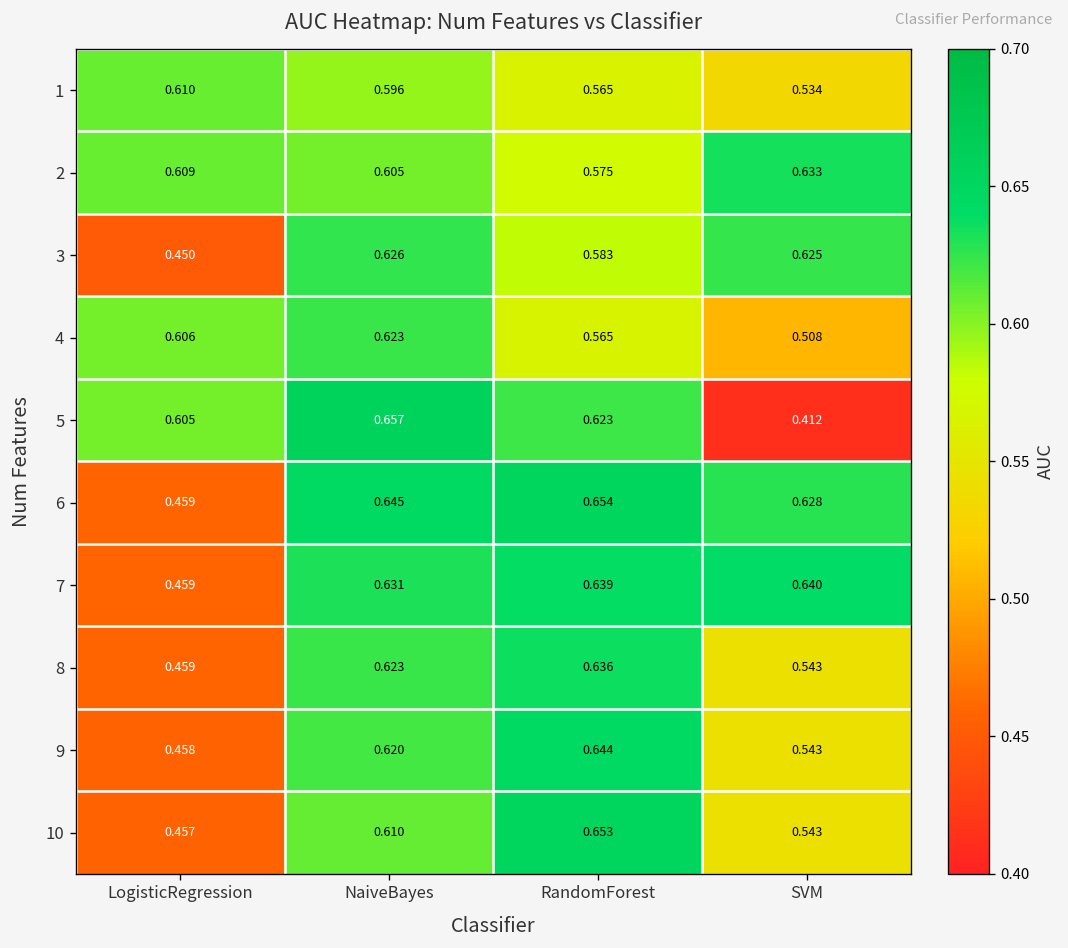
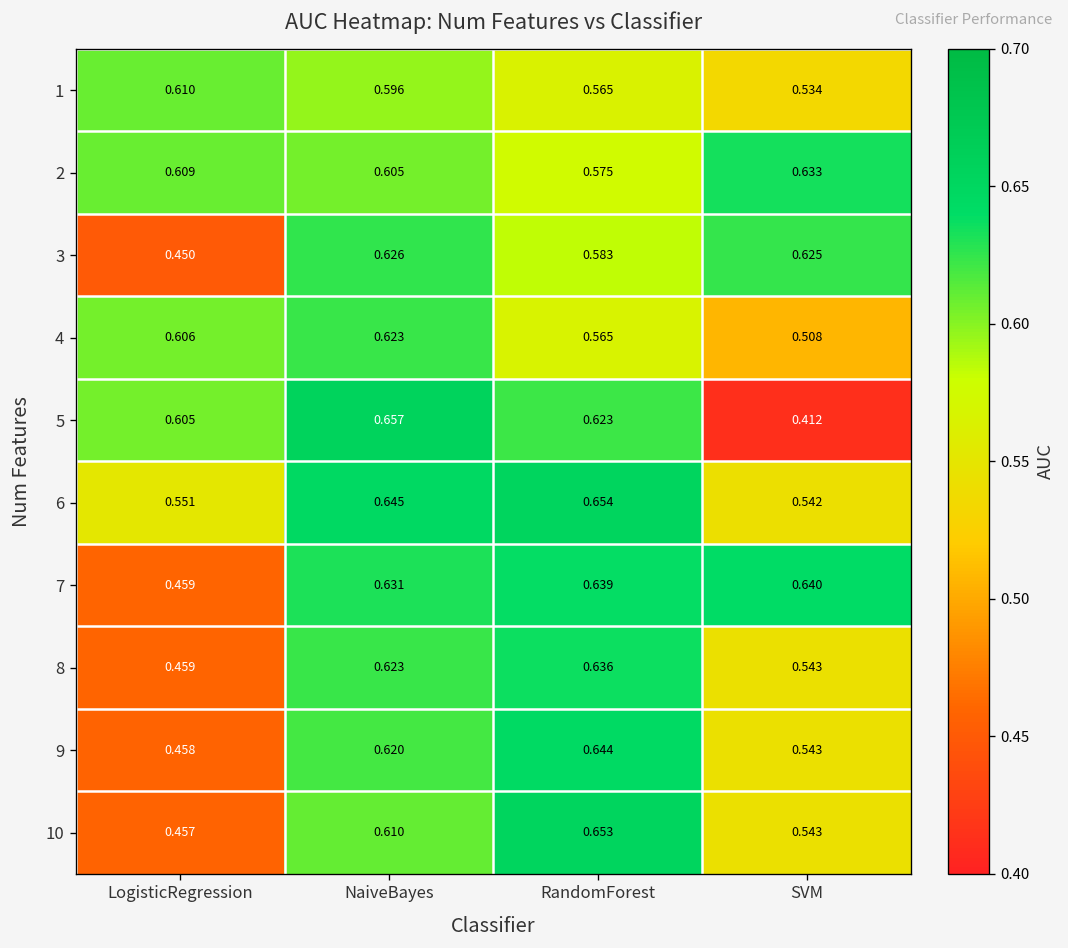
  {
    "1": {
      "LogisticRegression": 0.610,
      "NaiveBayes": 0.596,
      "RandomForest": 0.565,
      "SVM": 0.534
    },
    "2": {
      "LogisticRegression": 0.609,
      "NaiveBayes": 0.605,
      "RandomForest": 0.575,
      "SVM": 0.633
    },
    "3": {
      "LogisticRegression": 0.450,
      "NaiveBayes": 0.626,
      "RandomForest": 0.583,
      "SVM": 0.625
    },
    "4": {
      "LogisticRegression": 0.606,
      "NaiveBayes": 0.623,
      "RandomForest": 0.565,
      "SVM": 0.508
    },
    "5": {
      "LogisticRegression": 0.605,
      "NaiveBayes": 0.657,
      "RandomForest": 0.623,
      "SVM": 0.412
    },
    "6": {
-     "LogisticRegression": 0.459,
+     "LogisticRegression": 0.551,
      "NaiveBayes": 0.645,
      "RandomForest": 0.654,
-     "SVM": 0.628
+     "SVM": 0.542
    },
    "7": {
      "LogisticRegression": 0.459,
      "NaiveBayes": 0.631,
      "RandomForest": 0.639,
      "SVM": 0.640
    },
    "8": {
      "LogisticRegression": 0.459,
      "NaiveBayes": 0.623,
      "RandomForest": 0.636,
      "SVM": 0.543
    },
    "9": {
      "LogisticRegression": 0.458,
      "NaiveBayes": 0.620,
      "RandomForest": 0.644,
      "SVM": 0.543
    },
    "10": {
      "LogisticRegression": 0.457,
      "NaiveBayes": 0.610,
      "RandomForest": 0.653,
      "SVM": 0.543
    }
  }
